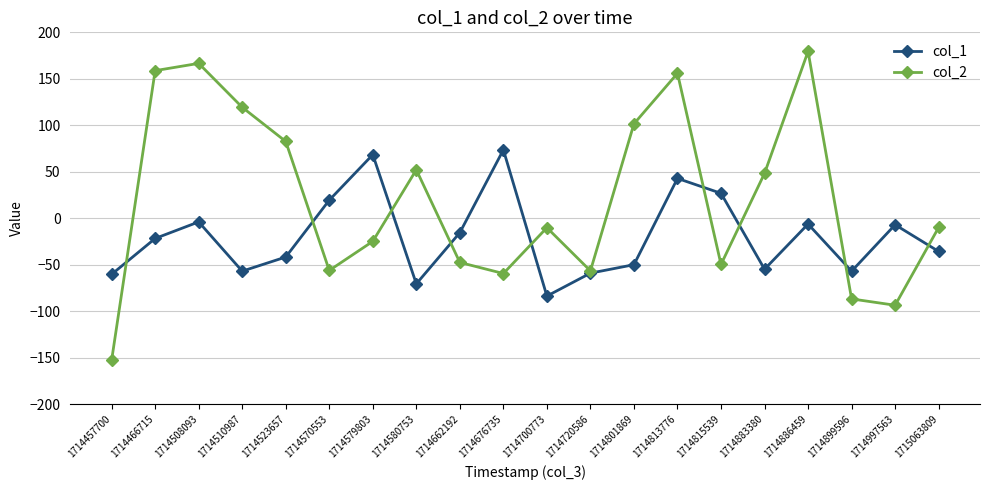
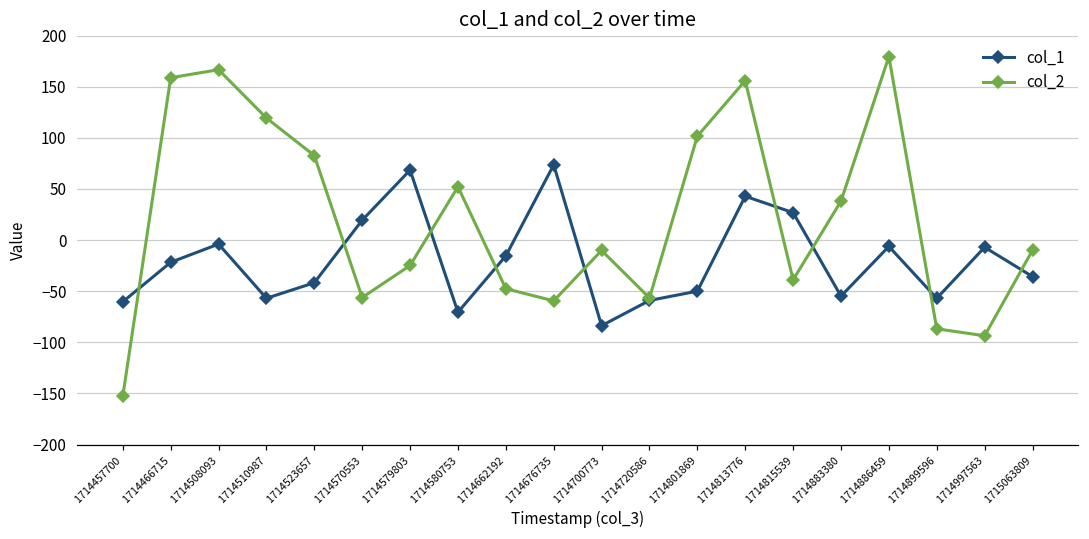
  {
    "col_1": {
      "1714457700": -60,
      "1714466715": -20,
      "1714508093": 0,
      "1714510987": -60,
      "1714523657": -40,
      "1714570553": 20,
      "1714579803": 70,
      "1714580753": -70,
      "1714662192": -20,
      "1714676735": 70,
      "1714700773": -80,
      "1714801869": -50,
      "1714813776": 40,
      "1714815539": 30,
      "1714883380": -50,
      "1714886459": -10,
      "1714899596": -60,
      "1714997563": -10,
      "1715063809": -40
    },
    "col_2": {
      "1714457700": -150,
      "1714466715": 160,
      "1714508093": 170,
      "1714510987": 120,
      "1714523657": 80,
      "1714570553": -60,
      "1714579803": -20,
      "1714580753": 50,
      "1714662192": -50,
      "1714676735": -60,
      "1714700773": -10,
      "1714801869": 100,
      "1714813776": 160,
-     "1714815539": -50,
-     "1714883380": 50,
+     "1714815539": -40,
+     "1714883380": 40,
      "1714886459": 180,
      "1714899596": -90,
      "1714997563": -90,
      "1715063809": -10
    }
  }
